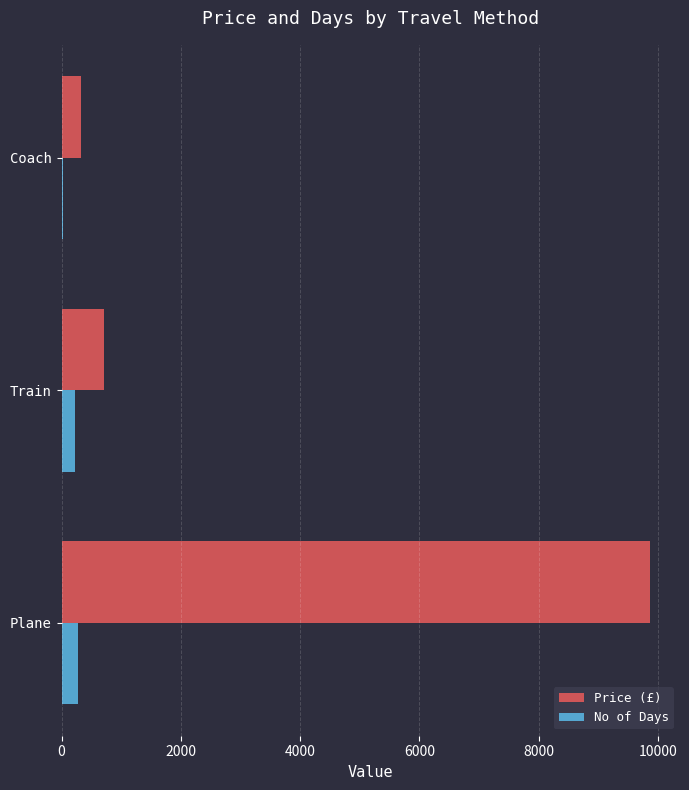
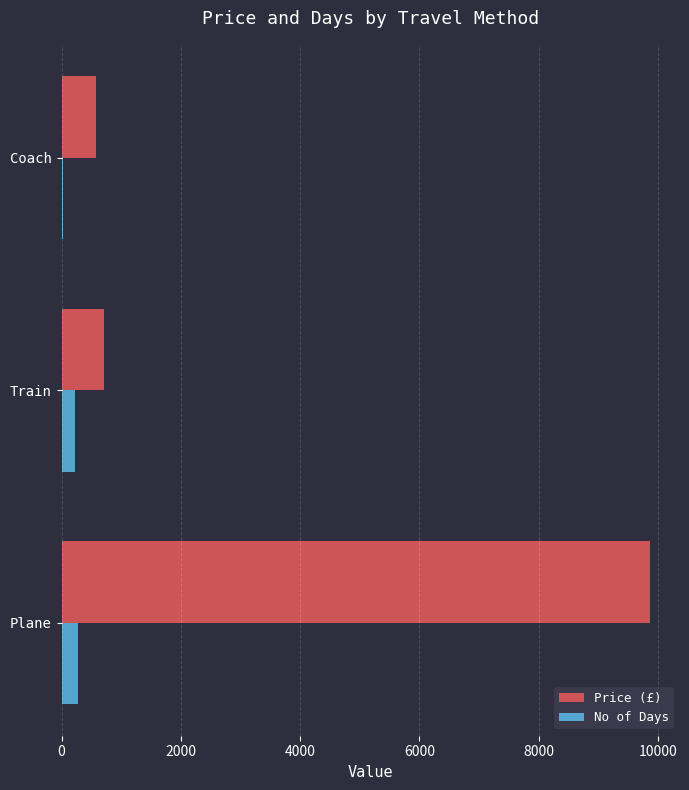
  {
    "Price (£)": {
-     "Coach": 300,
+     "Coach": 600,
      "Train": 700,
      "Plane": 9900
    },
    "No of Days": {
      "Train": 200,
      "Plane": 300
    }
  }
